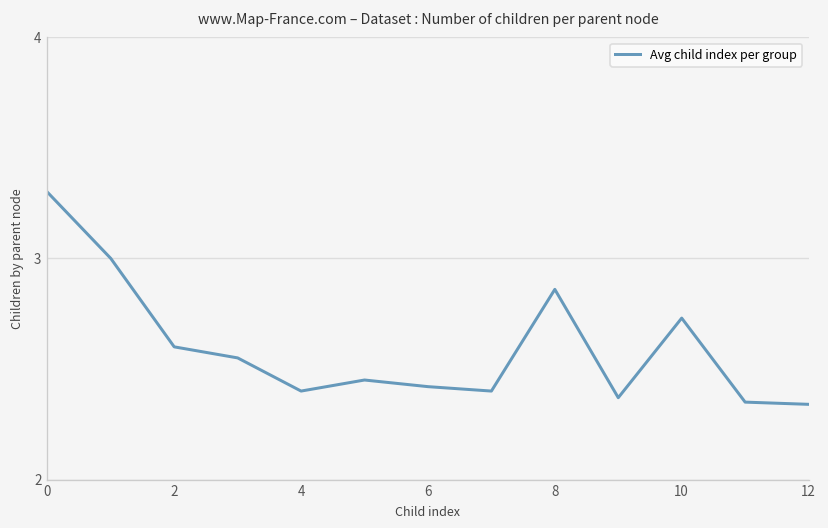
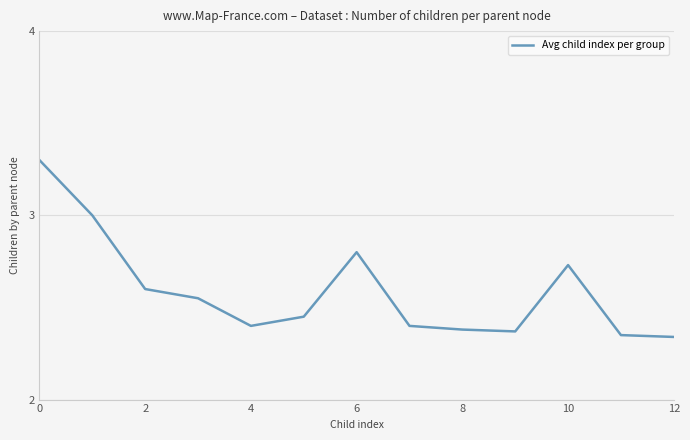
  {
    "0": 3.30,
    "2": 2.60,
    "4": 2.40,
-   "6": 2.42,
-   "8": 2.86,
+   "6": 2.80,
+   "8": 2.38,
    "10": 2.73,
    "12": 2.34
  }
